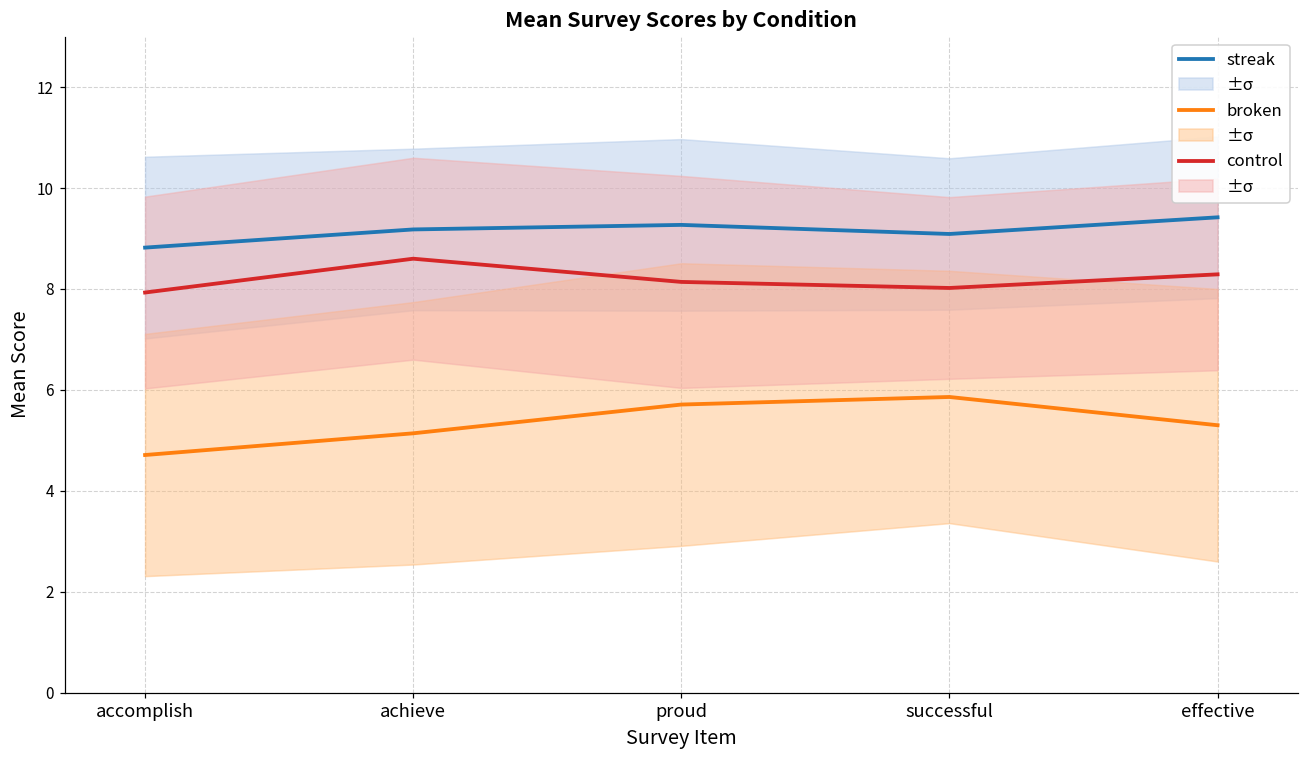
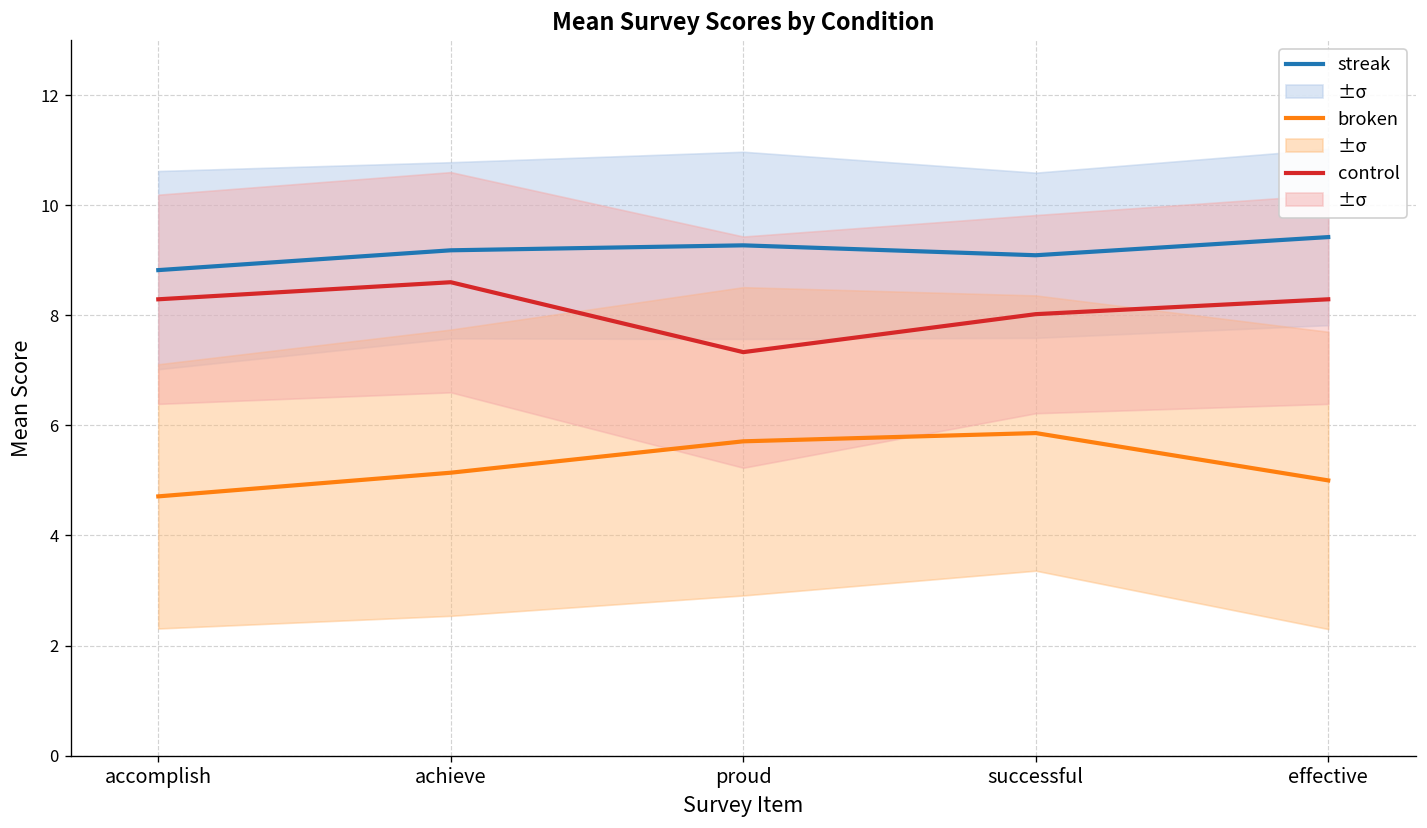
  {
    "streak": {
      "accomplish": 8.8,
      "achieve": 9.2,
      "proud": 9.3,
      "successful": 9.1,
      "effective": 9.4
    },
    "broken": {
      "accomplish": 4.7,
      "achieve": 5.1,
      "proud": 5.7,
      "successful": 5.9,
-     "effective": 5.3
+     "effective": 5.0
    },
    "control": {
-     "accomplish": 7.9,
+     "accomplish": 8.3,
      "achieve": 8.6,
-     "proud": 8.1,
+     "proud": 7.3,
      "successful": 8.0,
      "effective": 8.3
    }
  }
